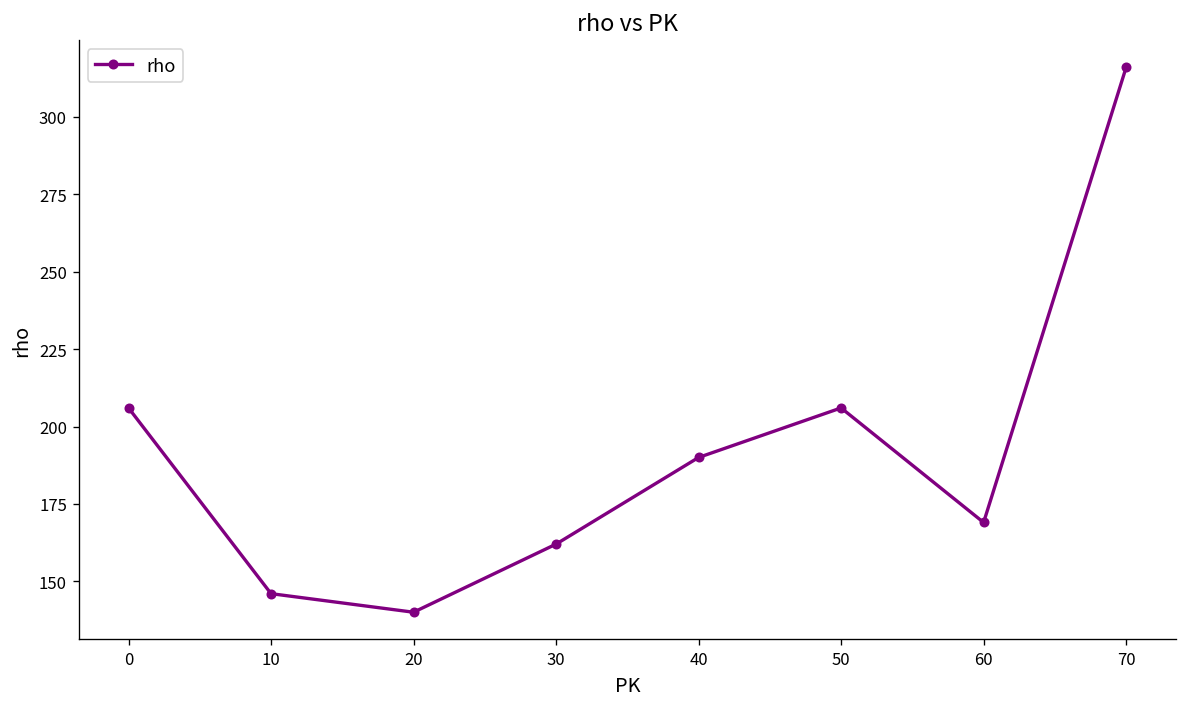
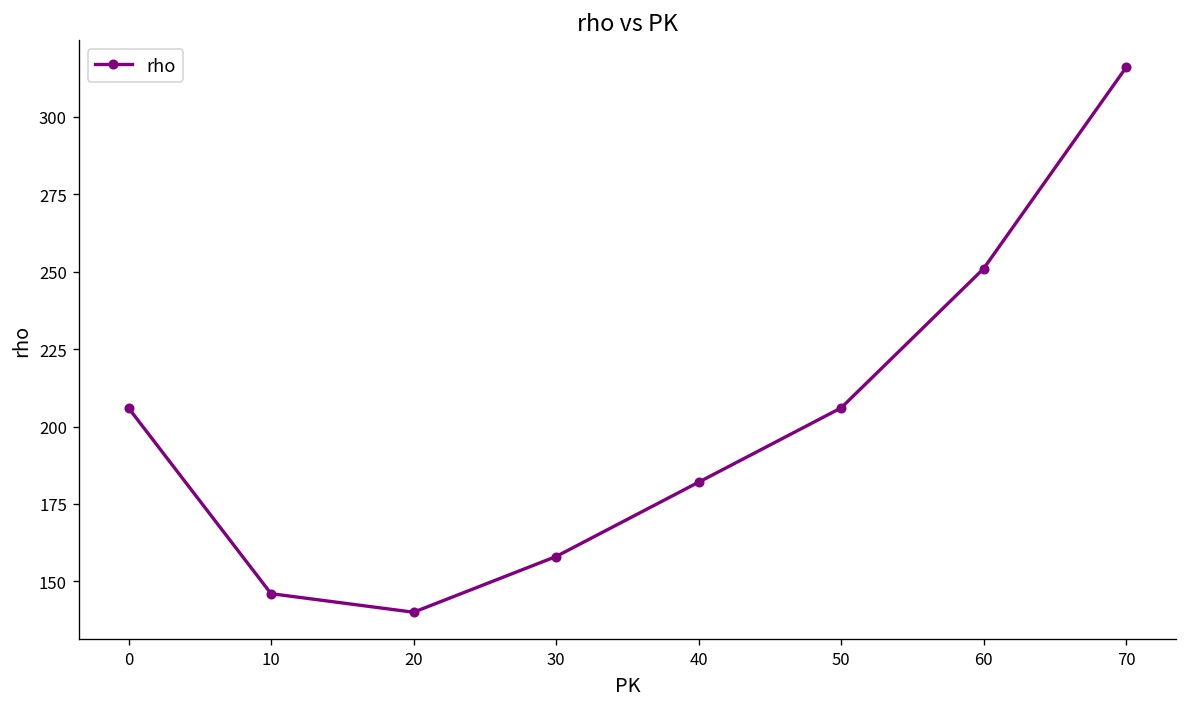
  {
    "0": 206,
    "10": 146,
    "20": 140,
-   "30": 162,
-   "40": 190,
+   "30": 158,
+   "40": 182,
    "50": 206,
-   "60": 169,
+   "60": 251,
    "70": 316
  }
